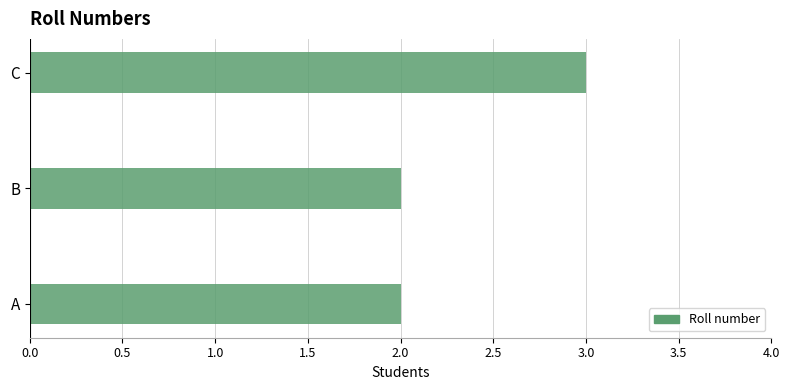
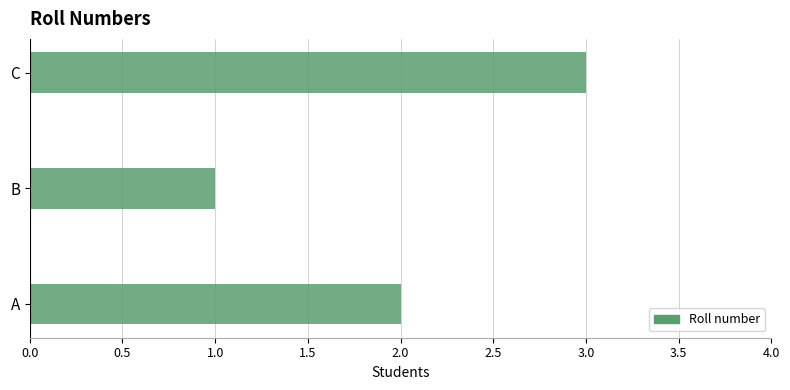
  {
    "C": 3,
-   "B": 2,
+   "B": 1,
    "A": 2
  }
